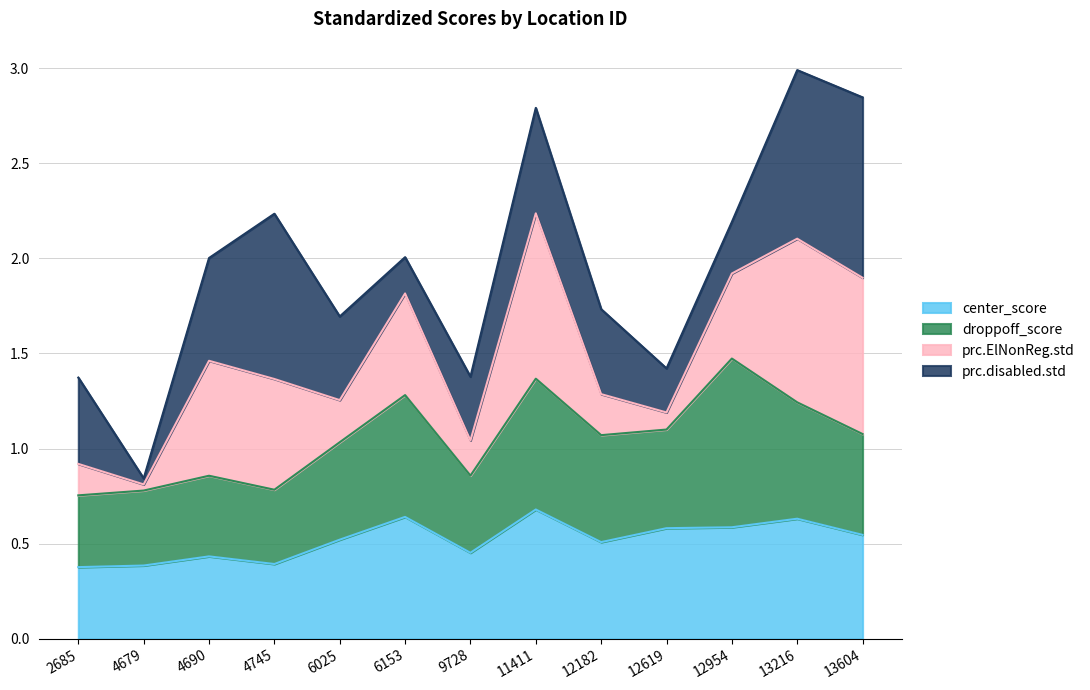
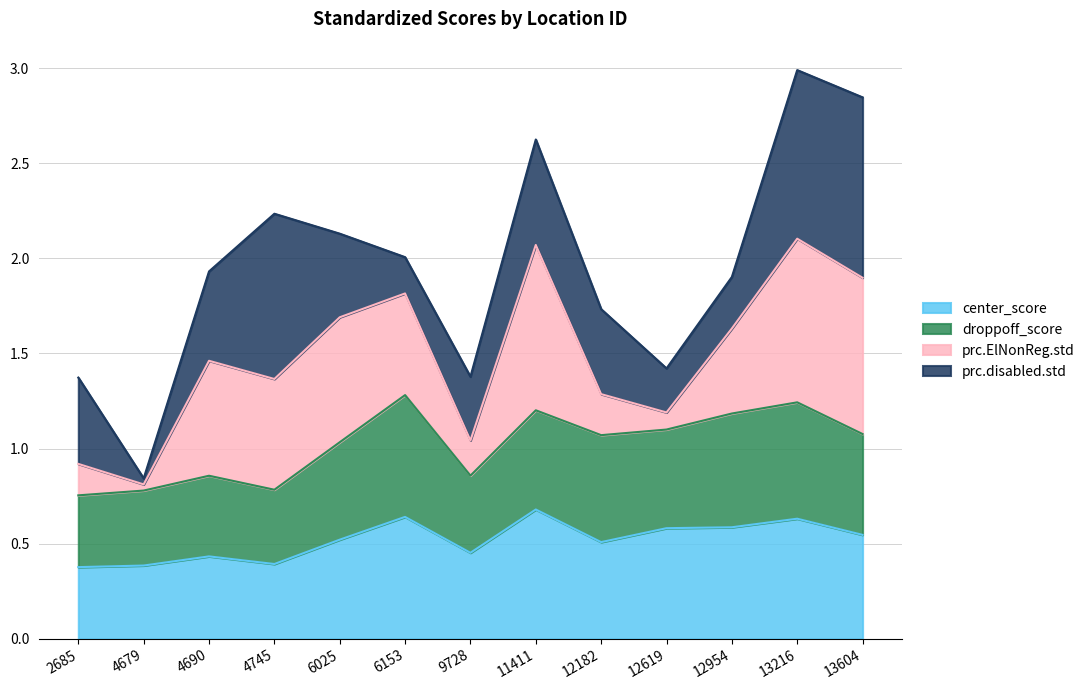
  {
    "center_score": {
      "2685": 0.38,
      "4679": 0.38,
      "4690": 0.43,
      "4745": 0.39,
      "6025": 0.52,
      "6153": 0.64,
      "9728": 0.45,
      "11411": 0.68,
      "12182": 0.51,
      "12619": 0.58,
      "12954": 0.59,
      "13216": 0.63,
      "13604": 0.55
    },
    "droppoff_score": {
      "2685": 0.38,
      "4679": 0.39,
      "4690": 0.42,
      "4745": 0.39,
      "6025": 0.51,
      "6153": 0.64,
      "9728": 0.41,
-     "11411": 0.69,
+     "11411": 0.52,
      "12182": 0.56,
      "12619": 0.52,
-     "12954": 0.89,
+     "12954": 0.60,
      "13216": 0.61,
      "13604": 0.53
    },
    "prc.ElNonReg.std": {
      "2685": 0.17,
      "4679": 0.03,
      "4690": 0.60,
      "4745": 0.58,
-     "6025": 0.22,
+     "6025": 0.66,
      "6153": 0.53,
      "9728": 0.19,
      "11411": 0.87,
      "12182": 0.22,
      "12619": 0.09,
      "12954": 0.45,
      "13216": 0.86,
      "13604": 0.82
    },
    "prc.disabled.std": {
      "2685": 0.45,
      "4679": 0.03,
-     "4690": 0.54,
+     "4690": 0.47,
      "4745": 0.87,
      "6025": 0.44,
      "6153": 0.19,
      "9728": 0.33,
      "11411": 0.55,
      "12182": 0.45,
      "12619": 0.23,
      "12954": 0.27,
      "13216": 0.89,
      "13604": 0.95
    }
  }
